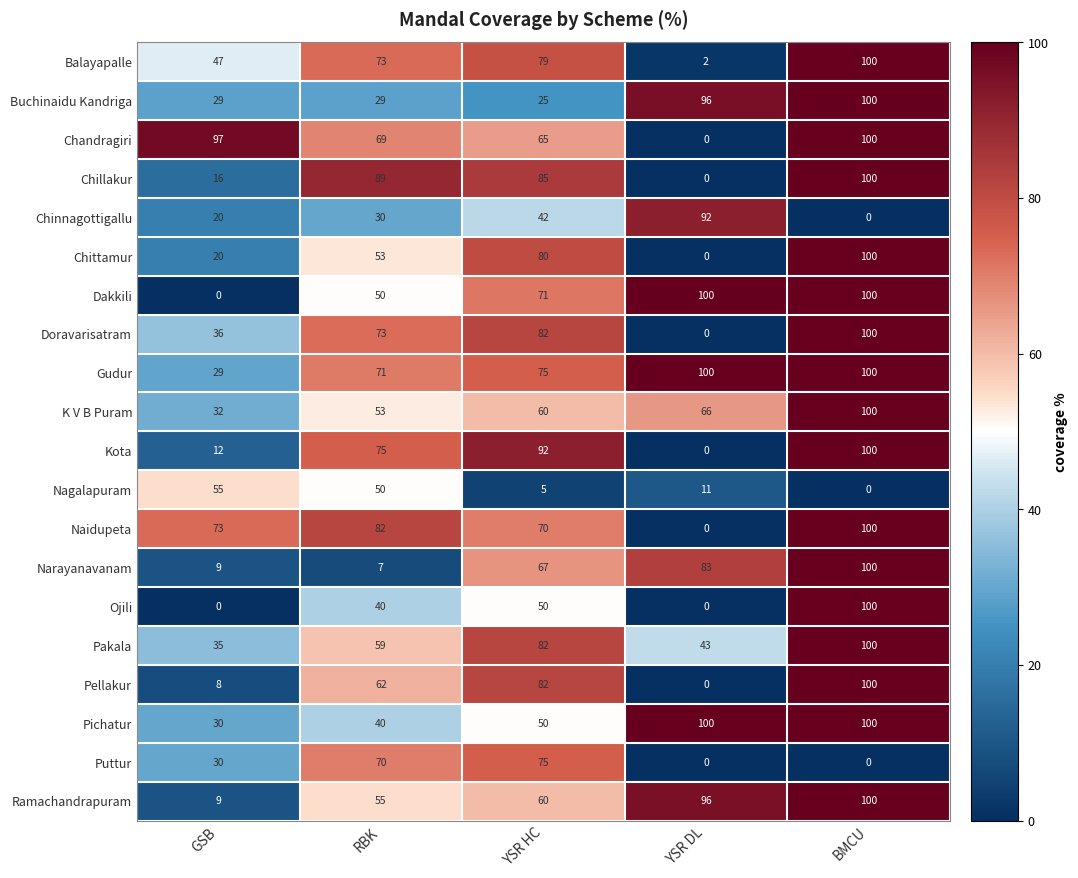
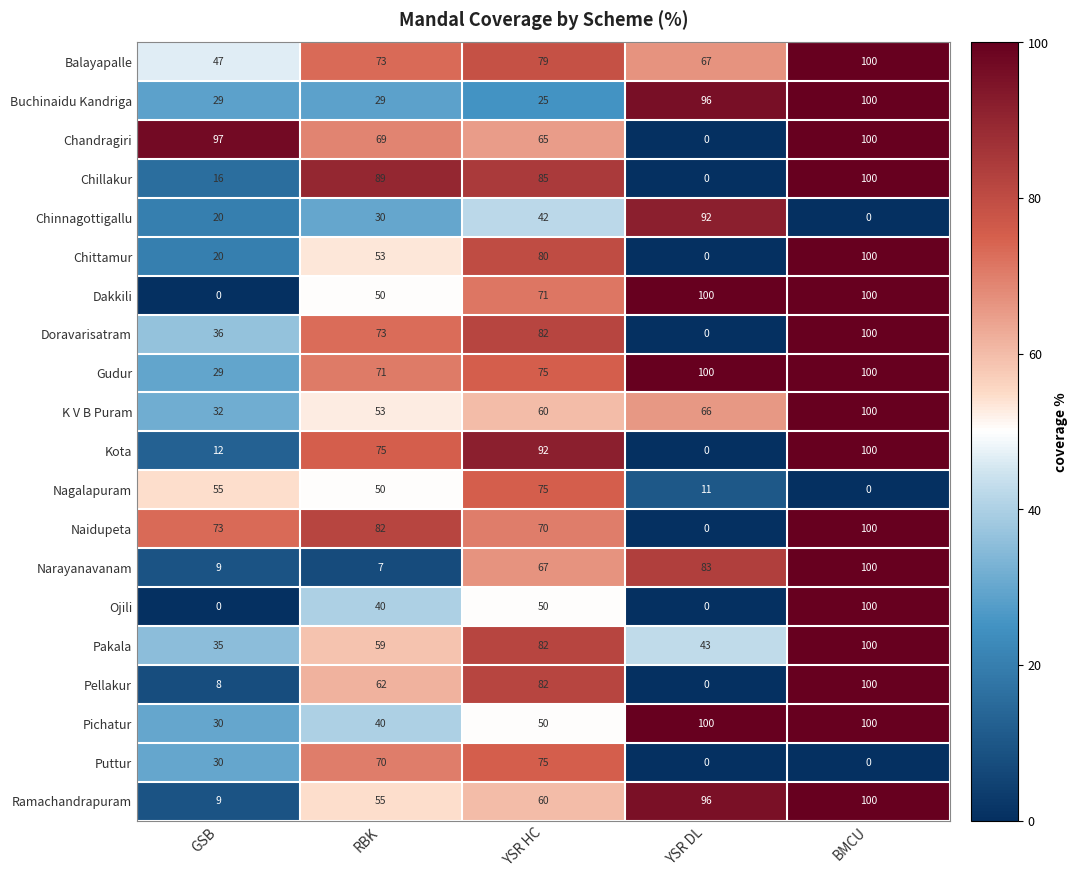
  {
    "Balayapalle": {
      "GSB": 47,
      "RBK": 73,
      "YSR HC": 79,
-     "YSR DL": 2,
+     "YSR DL": 67,
      "BMCU": 100
    },
    "Buchinaidu Kandriga": {
      "GSB": 29,
      "RBK": 29,
      "YSR HC": 25,
      "YSR DL": 96,
      "BMCU": 100
    },
    "Chandragiri": {
      "GSB": 97,
      "RBK": 69,
      "YSR HC": 65,
      "YSR DL": 0,
      "BMCU": 100
    },
    "Chillakur": {
      "GSB": 16,
      "RBK": 89,
      "YSR HC": 85,
      "YSR DL": 0,
      "BMCU": 100
    },
    "Chinnagottigallu": {
      "GSB": 20,
      "RBK": 30,
      "YSR HC": 42,
      "YSR DL": 92,
      "BMCU": 0
    },
    "Chittamur": {
      "GSB": 20,
      "RBK": 53,
      "YSR HC": 80,
      "YSR DL": 0,
      "BMCU": 100
    },
    "Dakkili": {
      "GSB": 0,
      "RBK": 50,
      "YSR HC": 71,
      "YSR DL": 100,
      "BMCU": 100
    },
    "Doravarisatram": {
      "GSB": 36,
      "RBK": 73,
      "YSR HC": 82,
      "YSR DL": 0,
      "BMCU": 100
    },
    "Gudur": {
      "GSB": 29,
      "RBK": 71,
      "YSR HC": 75,
      "YSR DL": 100,
      "BMCU": 100
    },
    "K V B Puram": {
      "GSB": 32,
      "RBK": 53,
      "YSR HC": 60,
      "YSR DL": 66,
      "BMCU": 100
    },
    "Kota": {
      "GSB": 12,
      "RBK": 75,
      "YSR HC": 92,
      "YSR DL": 0,
      "BMCU": 100
    },
    "Nagalapuram": {
      "GSB": 55,
      "RBK": 50,
-     "YSR HC": 5,
+     "YSR HC": 75,
      "YSR DL": 11,
      "BMCU": 0
    },
    "Naidupeta": {
      "GSB": 73,
      "RBK": 82,
      "YSR HC": 70,
      "YSR DL": 0,
      "BMCU": 100
    },
    "Narayanavanam": {
      "GSB": 9,
      "RBK": 7,
      "YSR HC": 67,
      "YSR DL": 83,
      "BMCU": 100
    },
    "Ojili": {
      "GSB": 0,
      "RBK": 40,
      "YSR HC": 50,
      "YSR DL": 0,
      "BMCU": 100
    },
    "Pakala": {
      "GSB": 35,
      "RBK": 59,
      "YSR HC": 82,
      "YSR DL": 43,
      "BMCU": 100
    },
    "Pellakur": {
      "GSB": 8,
      "RBK": 62,
      "YSR HC": 82,
      "YSR DL": 0,
      "BMCU": 100
    },
    "Pichatur": {
      "GSB": 30,
      "RBK": 40,
      "YSR HC": 50,
      "YSR DL": 100,
      "BMCU": 100
    },
    "Puttur": {
      "GSB": 30,
      "RBK": 70,
      "YSR HC": 75,
      "YSR DL": 0,
      "BMCU": 0
    },
    "Ramachandrapuram": {
      "GSB": 9,
      "RBK": 55,
      "YSR HC": 60,
      "YSR DL": 96,
      "BMCU": 100
    }
  }
